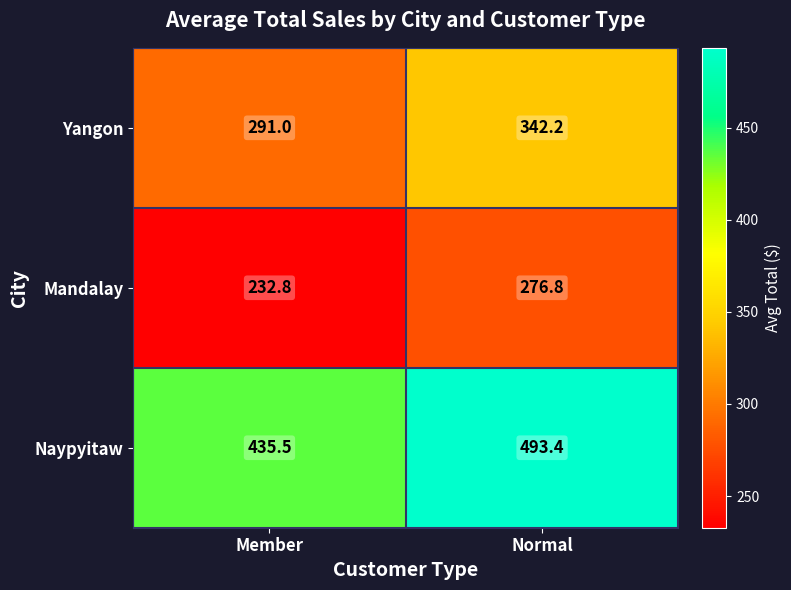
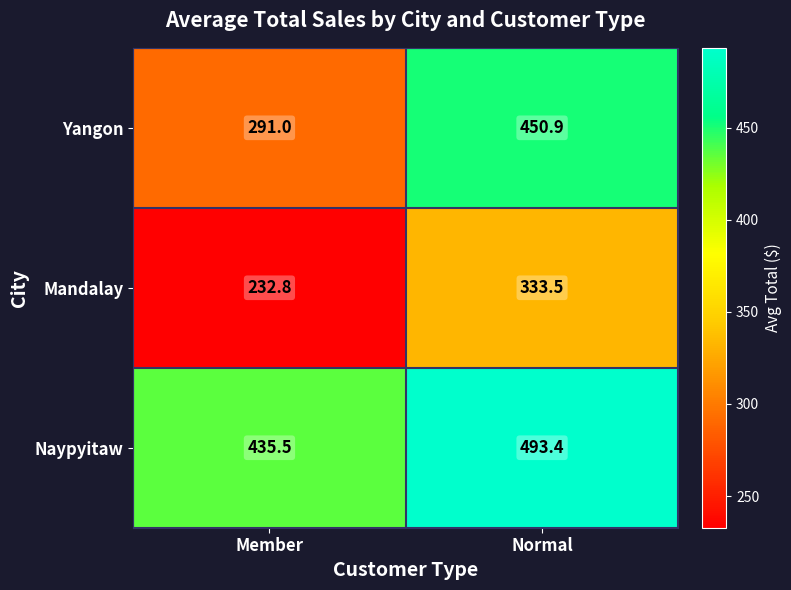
  {
    "Yangon": {
-     "Normal": 342.2
+     "Normal": 450.9
    },
    "Mandalay": {
-     "Normal": 276.8
+     "Normal": 333.5
    }
  }
